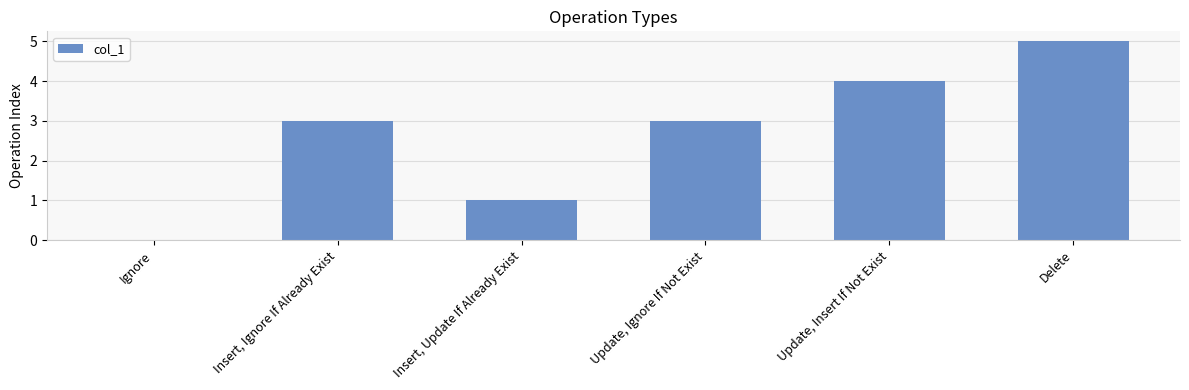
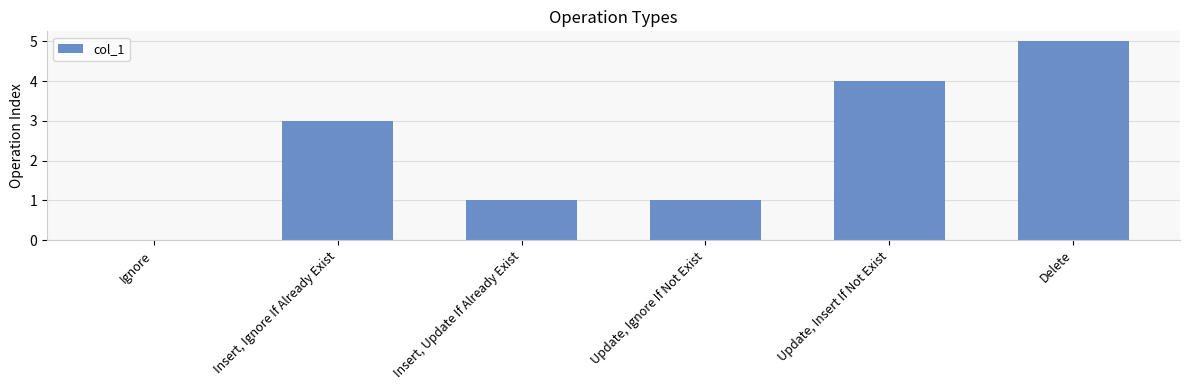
  {
    "Ignore": 0,
    "Insert, Ignore If Already Exist": 3,
    "Insert, Update If Already Exist": 1,
-   "Update, Ignore If Not Exist": 3,
+   "Update, Ignore If Not Exist": 1,
    "Update, Insert If Not Exist": 4,
    "Delete": 5
  }
